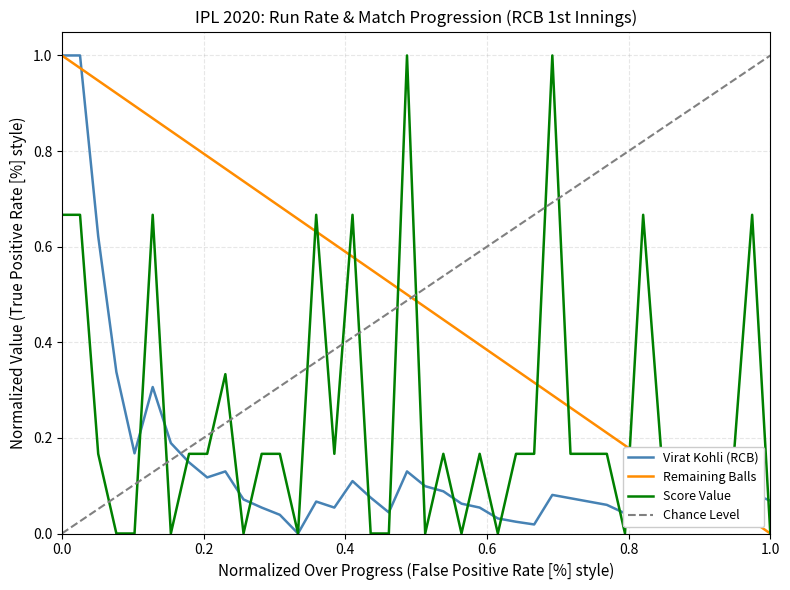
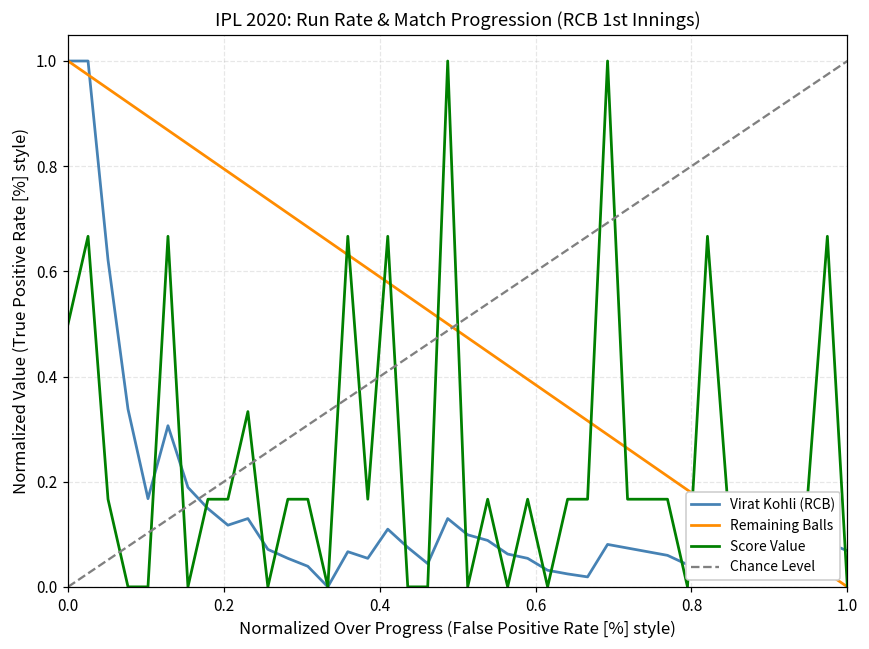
  {
    "Virat Kohli (RCB)": {
      "1.0": 0.07
    },
    "Score Value": {
-     "0.0": 0.67
+     "0.0": 0.50
    },
    "Chance Level": {
      "0.0": 0.00,
      "1.0": 1.00
    }
  }
